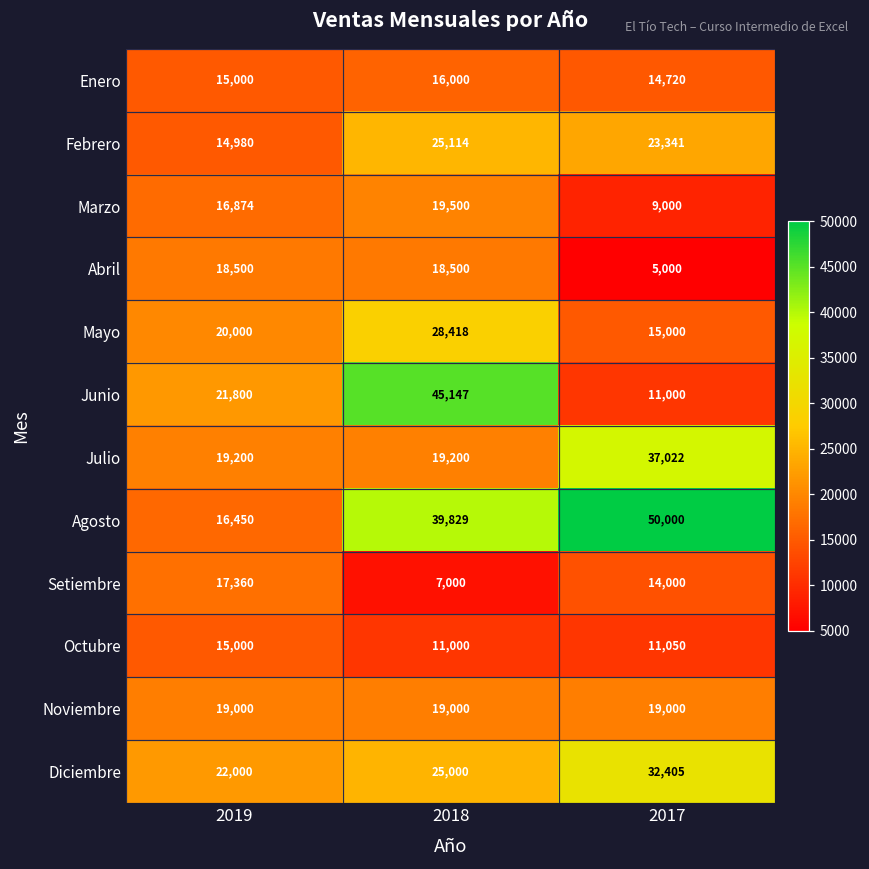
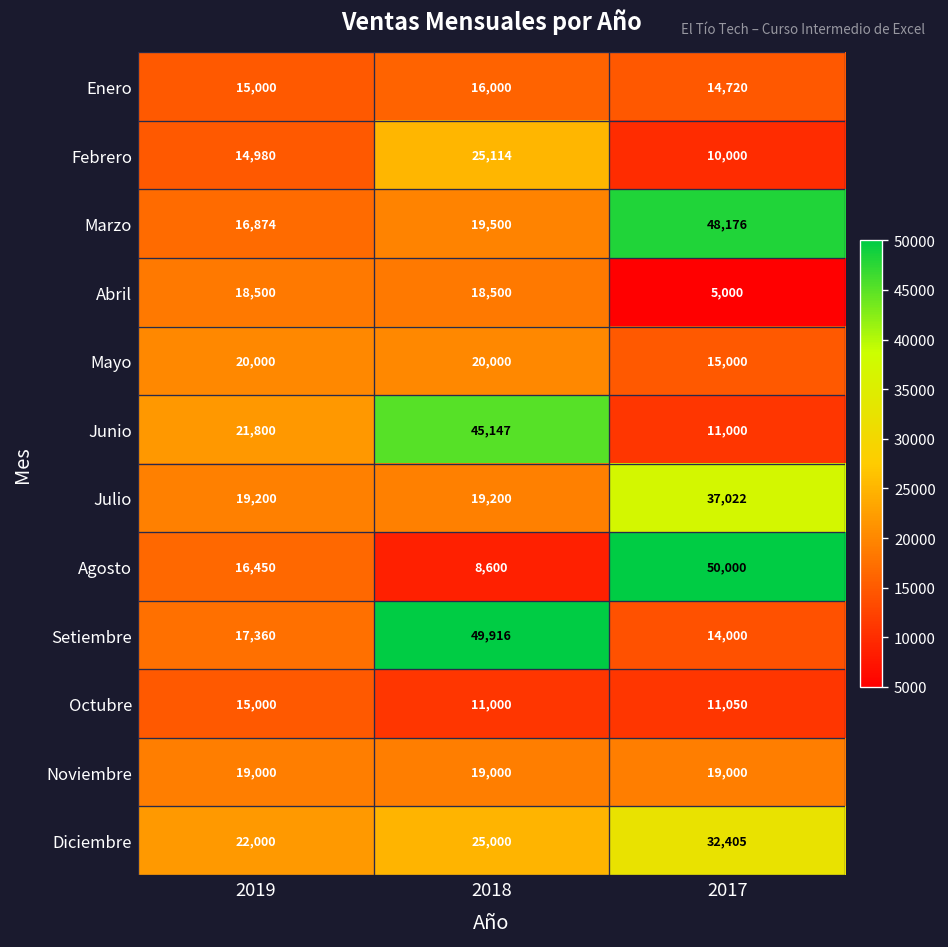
  {
    "Enero": {
      "2019": "15,000",
      "2018": "16,000",
      "2017": "14,720"
    },
    "Febrero": {
      "2019": "14,980",
      "2018": "25,114",
-     "2017": "23,341"
+     "2017": "10,000"
    },
    "Marzo": {
      "2019": "16,874",
      "2018": "19,500",
-     "2017": "9,000"
+     "2017": "48,176"
    },
    "Abril": {
      "2019": "18,500",
      "2018": "18,500",
      "2017": "5,000"
    },
    "Mayo": {
      "2019": "20,000",
-     "2018": "28,418",
+     "2018": "20,000",
      "2017": "15,000"
    },
    "Junio": {
      "2019": "21,800",
      "2018": "45,147",
      "2017": "11,000"
    },
    "Julio": {
      "2019": "19,200",
      "2018": "19,200",
      "2017": "37,022"
    },
    "Agosto": {
      "2019": "16,450",
-     "2018": "39,829",
+     "2018": "8,600",
      "2017": "50,000"
    },
    "Setiembre": {
      "2019": "17,360",
-     "2018": "7,000",
+     "2018": "49,916",
      "2017": "14,000"
    },
    "Octubre": {
      "2019": "15,000",
      "2018": "11,000",
      "2017": "11,050"
    },
    "Noviembre": {
      "2019": "19,000",
      "2018": "19,000",
      "2017": "19,000"
    },
    "Diciembre": {
      "2019": "22,000",
      "2018": "25,000",
      "2017": "32,405"
    }
  }
